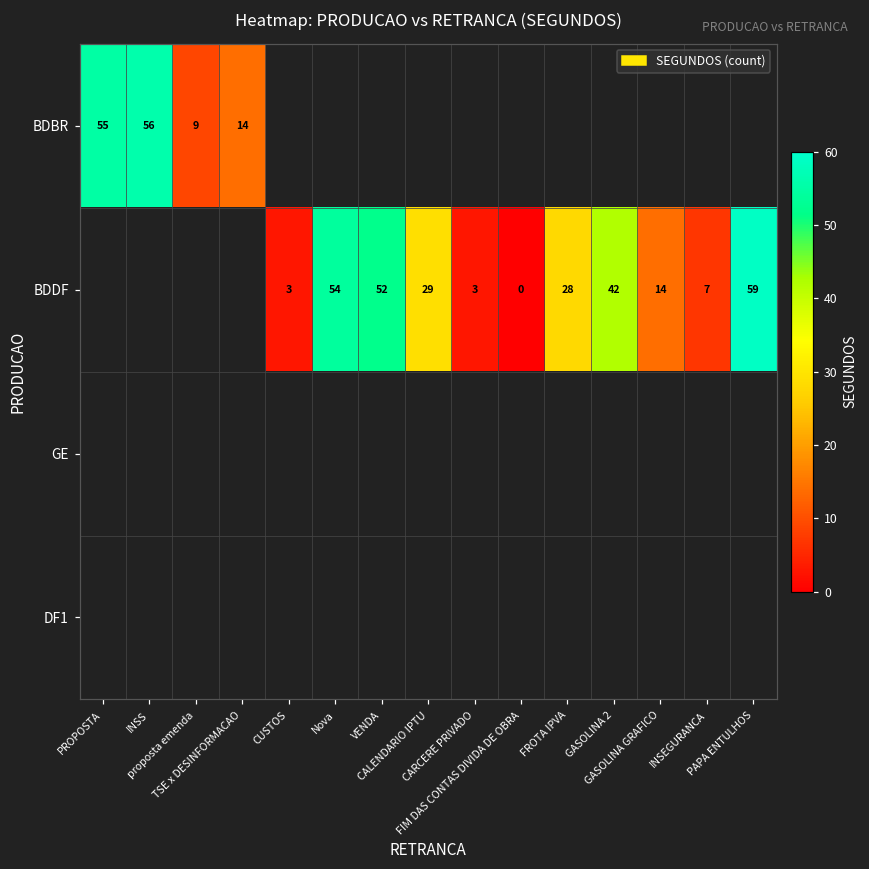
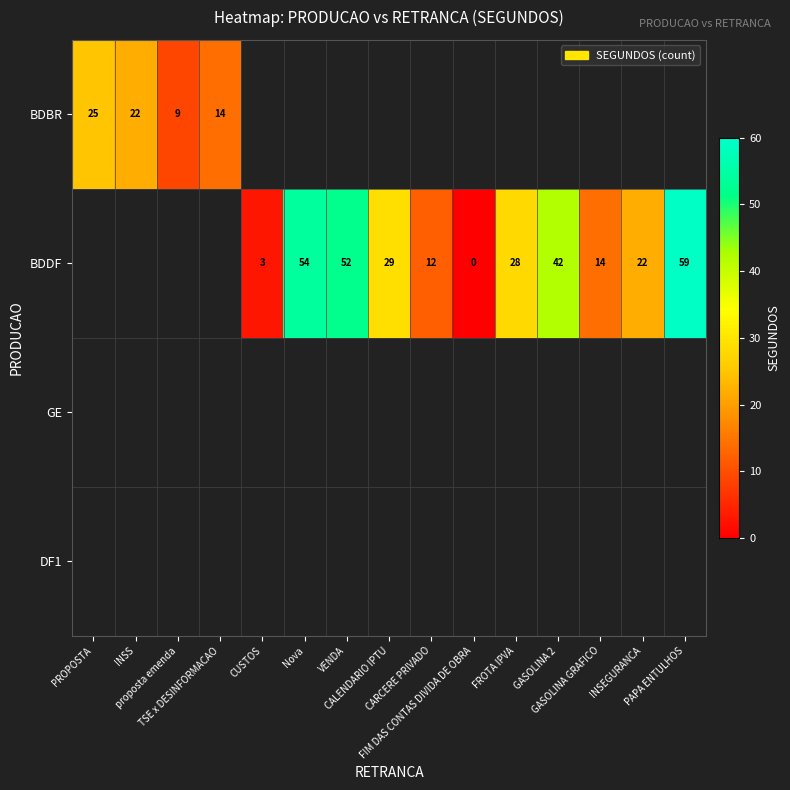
  {
    "BDBR": {
-     "PROPOSTA": 55,
-     "INSS": 56,
+     "PROPOSTA": 25,
+     "INSS": 22,
      "proposta emenda": 9,
      "TSE x DESINFORMACAO": 14
    },
    "BDDF": {
      "CUSTOS": 3,
      "Nova": 54,
      "VENDA": 52,
      "CALENDARIO IPTU": 29,
-     "CARCERE PRIVADO": 3,
+     "CARCERE PRIVADO": 12,
      "FIM DAS CONTAS DIVIDA DE OBRA": 0,
      "FROTA IPVA": 28,
      "GASOLINA 2": 42,
      "GASOLINA GRAFICO": 14,
-     "INSEGURANCA": 7,
+     "INSEGURANCA": 22,
      "PAPA ENTULHOS": 59
    }
  }
